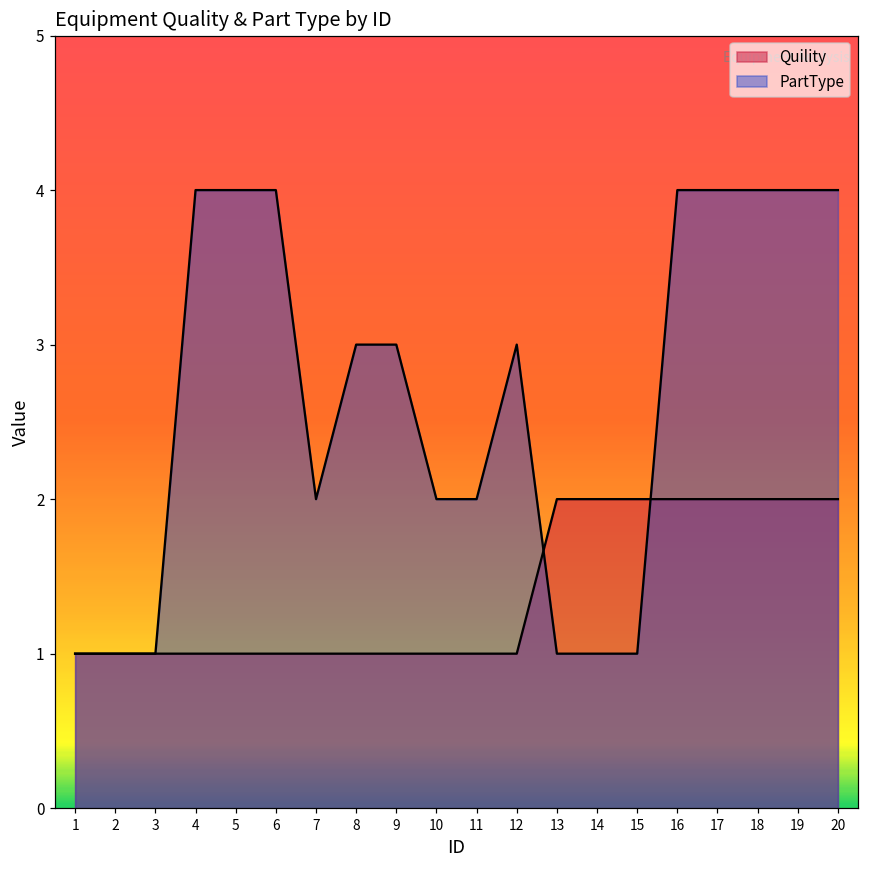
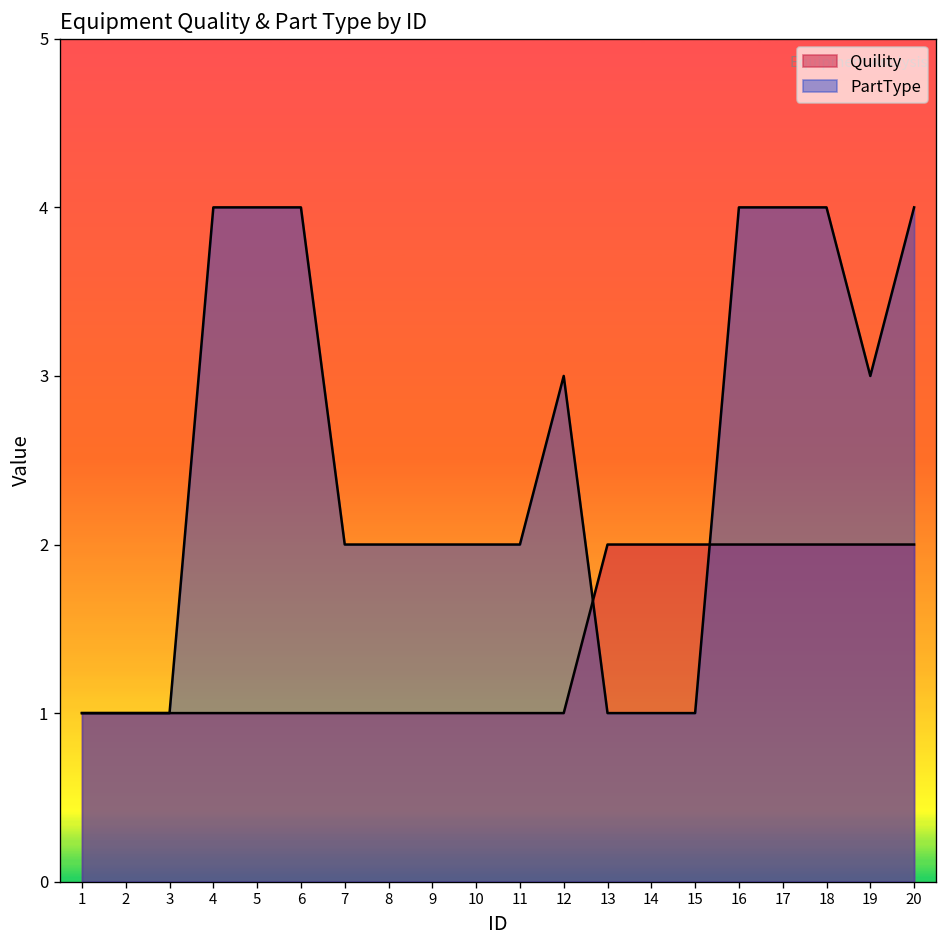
  {
    "Quility": {
      "4": 1,
      "5": 1,
      "6": 1,
      "7": 1,
      "8": 1,
      "9": 1,
      "10": 1,
      "11": 1,
      "12": 1,
      "13": 2,
      "14": 2,
      "15": 2,
      "16": 2,
      "17": 2,
      "18": 2,
      "19": 2,
      "20": 2
    },
    "PartType": {
      "4": 4,
      "5": 4,
      "6": 4,
      "7": 2,
-     "8": 3,
-     "9": 3,
+     "8": 2,
+     "9": 2,
      "10": 2,
      "11": 2,
      "12": 3,
      "13": 1,
      "14": 1,
      "15": 1,
      "16": 4,
      "17": 4,
      "18": 4,
-     "19": 4,
+     "19": 3,
      "20": 4
    }
  }
